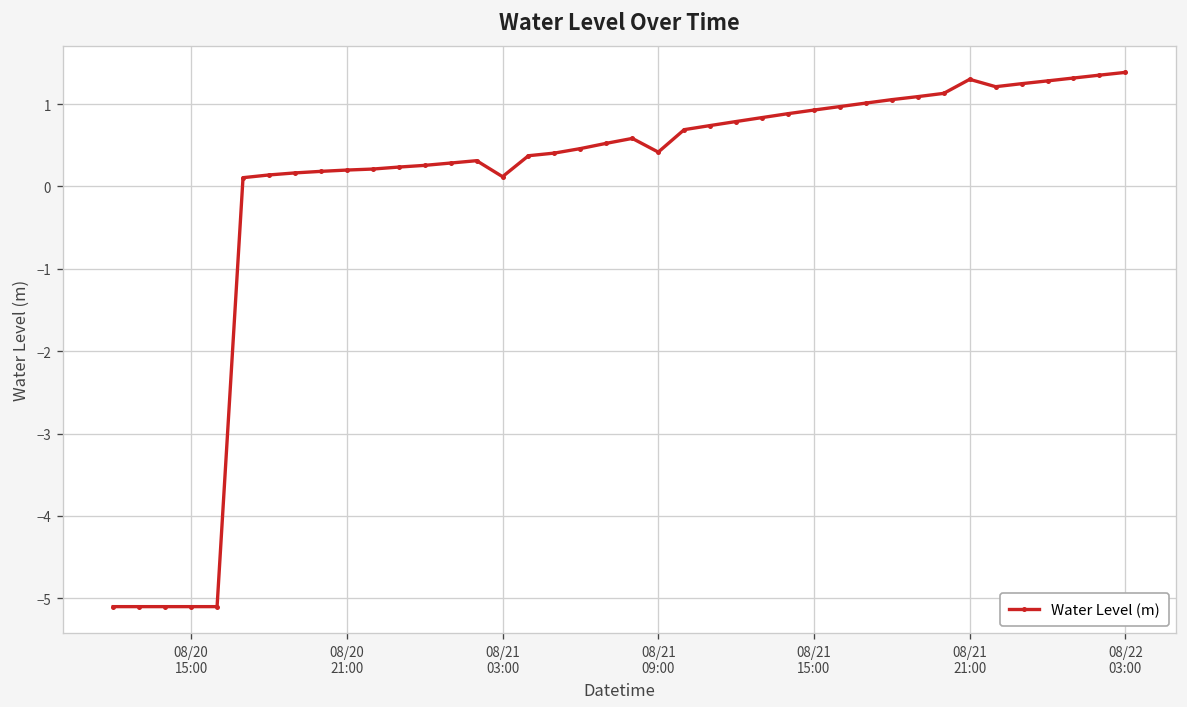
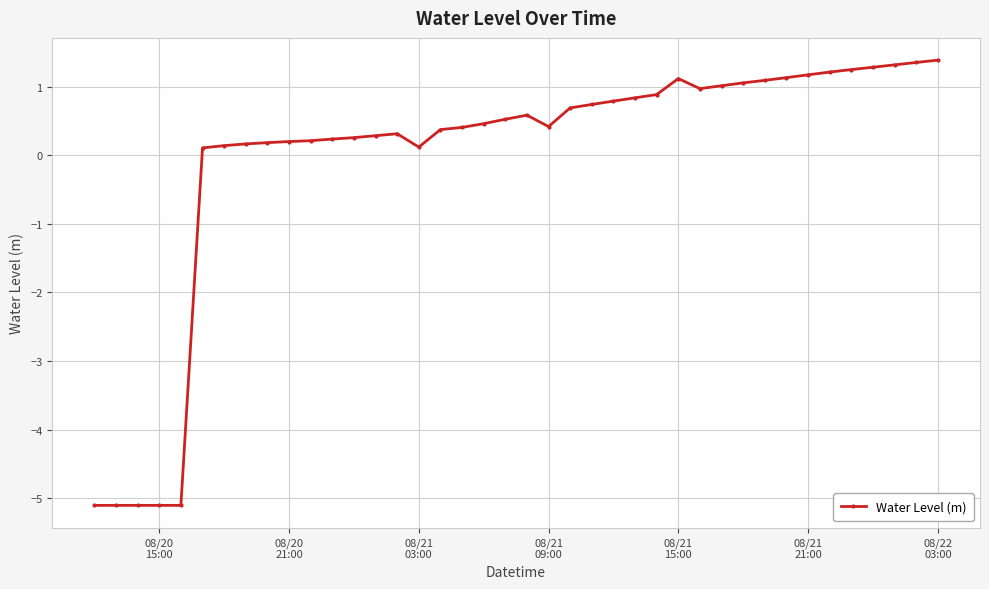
  {
    "08/20 15:00": -5.1,
    "08/20 21:00": 0.2,
    "08/21 03:00": 0.1,
    "08/21 09:00": 0.4,
-   "08/21 15:00": 0.9,
-   "08/21 21:00": 1.3,
+   "08/21 15:00": 1.1,
+   "08/21 21:00": 1.2,
    "08/22 03:00": 1.4
  }
